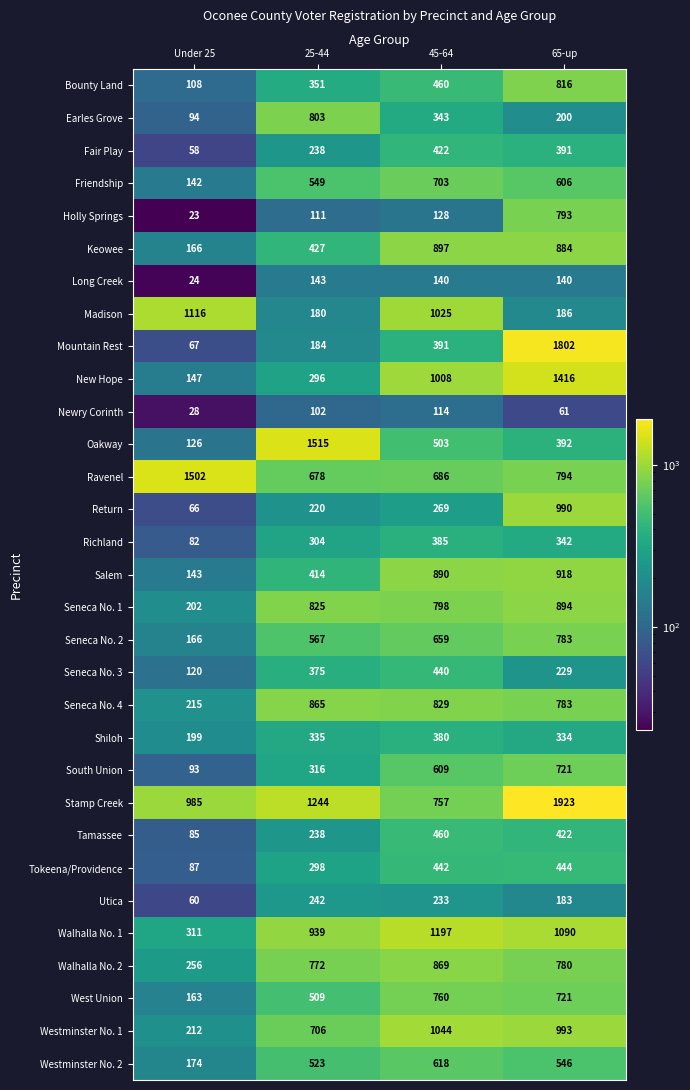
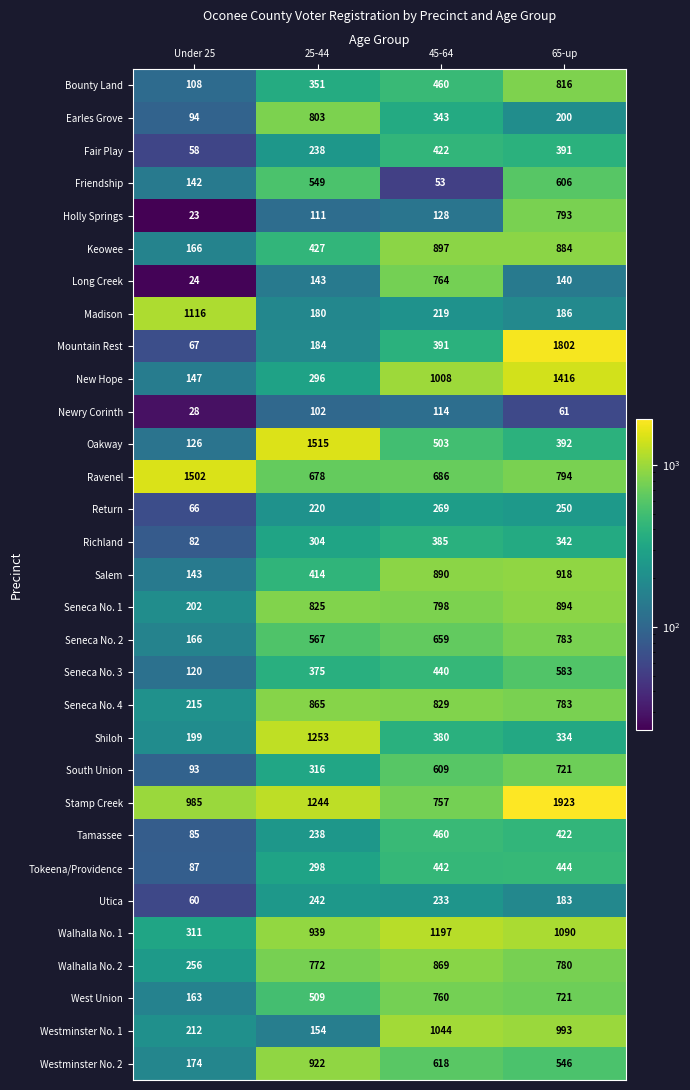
  {
    "Bounty Land": {
      "Under 25": 108,
      "25-44": 351,
      "45-64": 460,
      "65-up": 816
    },
    "Earles Grove": {
      "Under 25": 94,
      "25-44": 803,
      "45-64": 343,
      "65-up": 200
    },
    "Fair Play": {
      "Under 25": 58,
      "25-44": 238,
      "45-64": 422,
      "65-up": 391
    },
    "Friendship": {
      "Under 25": 142,
      "25-44": 549,
-     "45-64": 703,
+     "45-64": 53,
      "65-up": 606
    },
    "Holly Springs": {
      "Under 25": 23,
      "25-44": 111,
      "45-64": 128,
      "65-up": 793
    },
    "Keowee": {
      "Under 25": 166,
      "25-44": 427,
      "45-64": 897,
      "65-up": 884
    },
    "Long Creek": {
      "Under 25": 24,
      "25-44": 143,
-     "45-64": 140,
+     "45-64": 764,
      "65-up": 140
    },
    "Madison": {
      "Under 25": 1116,
      "25-44": 180,
-     "45-64": 1025,
+     "45-64": 219,
      "65-up": 186
    },
    "Mountain Rest": {
      "Under 25": 67,
      "25-44": 184,
      "45-64": 391,
      "65-up": 1802
    },
    "New Hope": {
      "Under 25": 147,
      "25-44": 296,
      "45-64": 1008,
      "65-up": 1416
    },
    "Newry Corinth": {
      "Under 25": 28,
      "25-44": 102,
      "45-64": 114,
      "65-up": 61
    },
    "Oakway": {
      "Under 25": 126,
      "25-44": 1515,
      "45-64": 503,
      "65-up": 392
    },
    "Ravenel": {
      "Under 25": 1502,
      "25-44": 678,
      "45-64": 686,
      "65-up": 794
    },
    "Return": {
      "Under 25": 66,
      "25-44": 220,
      "45-64": 269,
-     "65-up": 990
+     "65-up": 250
    },
    "Richland": {
      "Under 25": 82,
      "25-44": 304,
      "45-64": 385,
      "65-up": 342
    },
    "Salem": {
      "Under 25": 143,
      "25-44": 414,
      "45-64": 890,
      "65-up": 918
    },
    "Seneca No. 1": {
      "Under 25": 202,
      "25-44": 825,
      "45-64": 798,
      "65-up": 894
    },
    "Seneca No. 2": {
      "Under 25": 166,
      "25-44": 567,
      "45-64": 659,
      "65-up": 783
    },
    "Seneca No. 3": {
      "Under 25": 120,
      "25-44": 375,
      "45-64": 440,
-     "65-up": 229
+     "65-up": 583
    },
    "Seneca No. 4": {
      "Under 25": 215,
      "25-44": 865,
      "45-64": 829,
      "65-up": 783
    },
    "Shiloh": {
      "Under 25": 199,
-     "25-44": 335,
+     "25-44": 1253,
      "45-64": 380,
      "65-up": 334
    },
    "South Union": {
      "Under 25": 93,
      "25-44": 316,
      "45-64": 609,
      "65-up": 721
    },
    "Stamp Creek": {
      "Under 25": 985,
      "25-44": 1244,
      "45-64": 757,
      "65-up": 1923
    },
    "Tamassee": {
      "Under 25": 85,
      "25-44": 238,
      "45-64": 460,
      "65-up": 422
    },
    "Tokeena/Providence": {
      "Under 25": 87,
      "25-44": 298,
      "45-64": 442,
      "65-up": 444
    },
    "Utica": {
      "Under 25": 60,
      "25-44": 242,
      "45-64": 233,
      "65-up": 183
    },
    "Walhalla No. 1": {
      "Under 25": 311,
      "25-44": 939,
      "45-64": 1197,
      "65-up": 1090
    },
    "Walhalla No. 2": {
      "Under 25": 256,
      "25-44": 772,
      "45-64": 869,
      "65-up": 780
    },
    "West Union": {
      "Under 25": 163,
      "25-44": 509,
      "45-64": 760,
      "65-up": 721
    },
    "Westminster No. 1": {
      "Under 25": 212,
-     "25-44": 706,
+     "25-44": 154,
      "45-64": 1044,
      "65-up": 993
    },
    "Westminster No. 2": {
      "Under 25": 174,
-     "25-44": 523,
+     "25-44": 922,
      "45-64": 618,
      "65-up": 546
    }
  }
